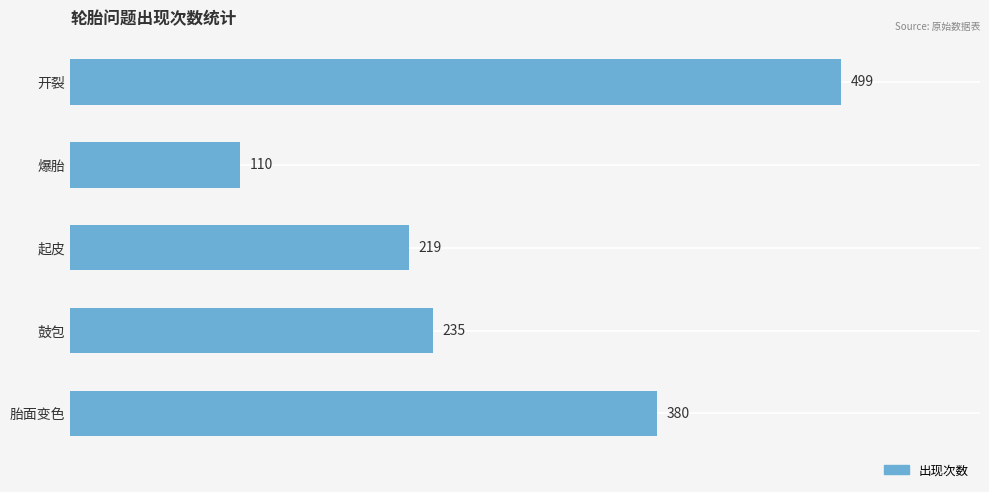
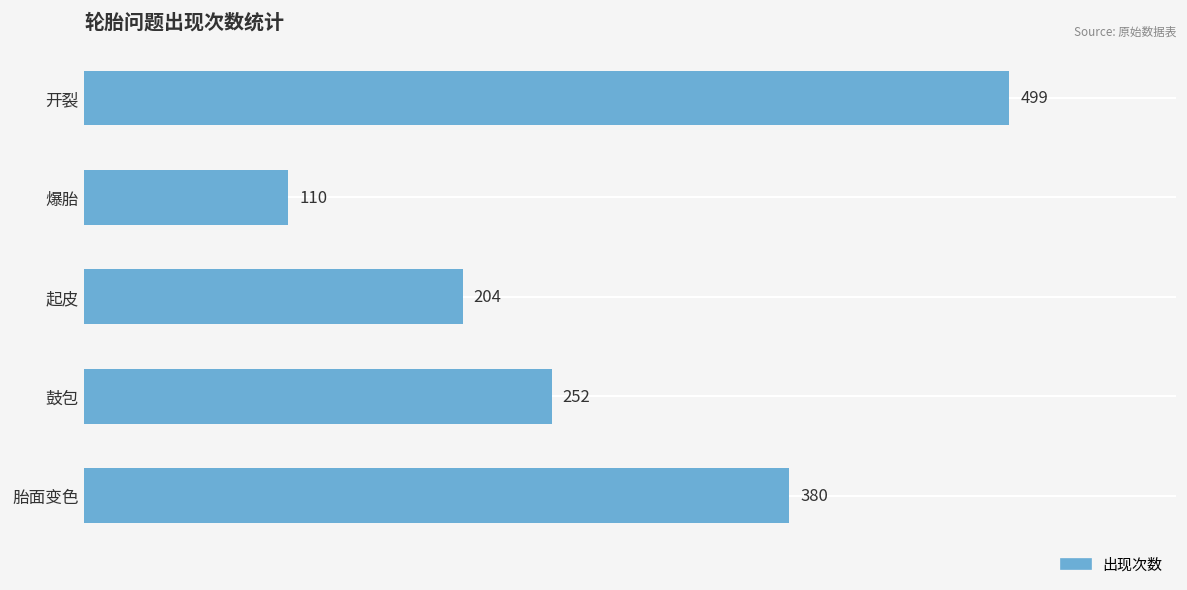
  {
    "开裂": 499,
    "爆胎": 110,
-   "起皮": 219,
-   "鼓包": 235,
+   "起皮": 204,
+   "鼓包": 252,
    "胎面变色": 380
  }
